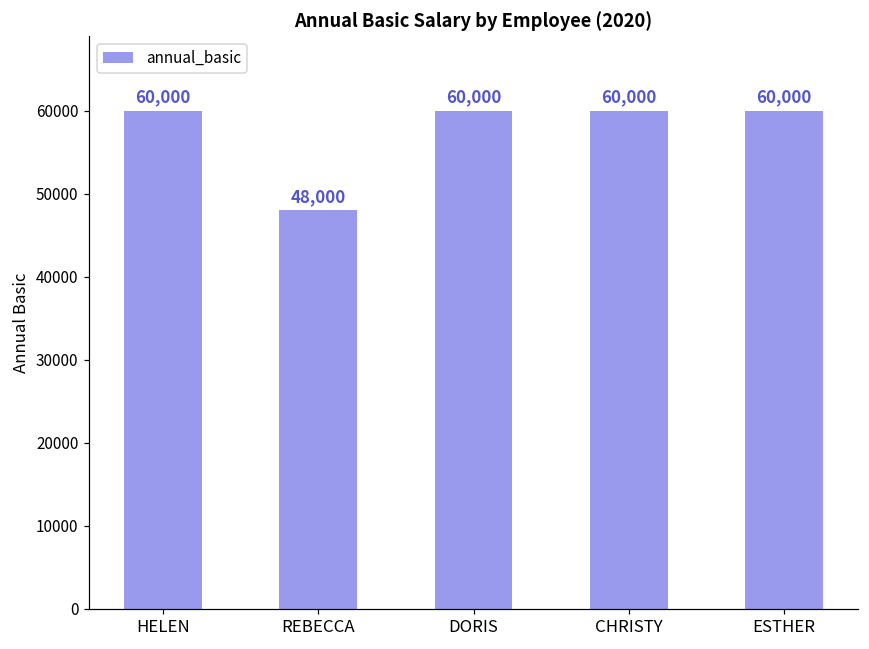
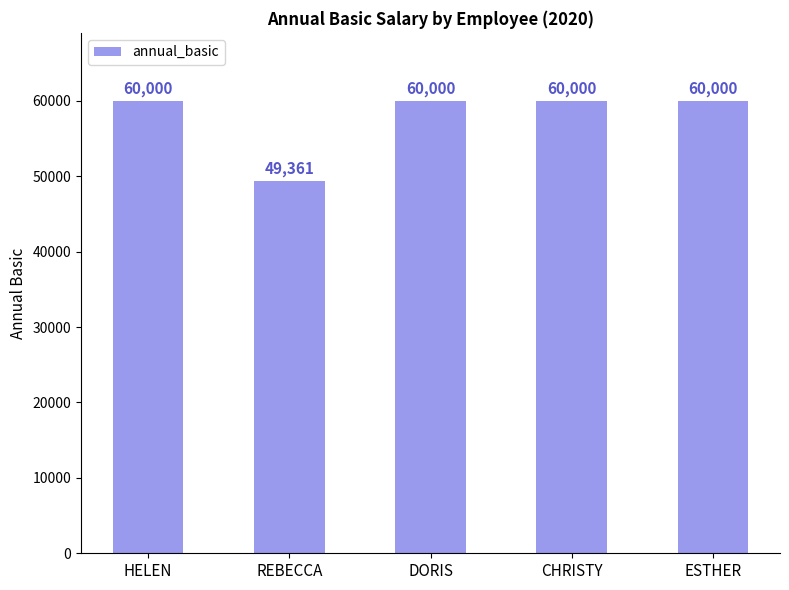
  {
    "HELEN": "60,000",
-   "REBECCA": "48,000",
+   "REBECCA": "49,361",
    "DORIS": "60,000",
    "CHRISTY": "60,000",
    "ESTHER": "60,000"
  }
